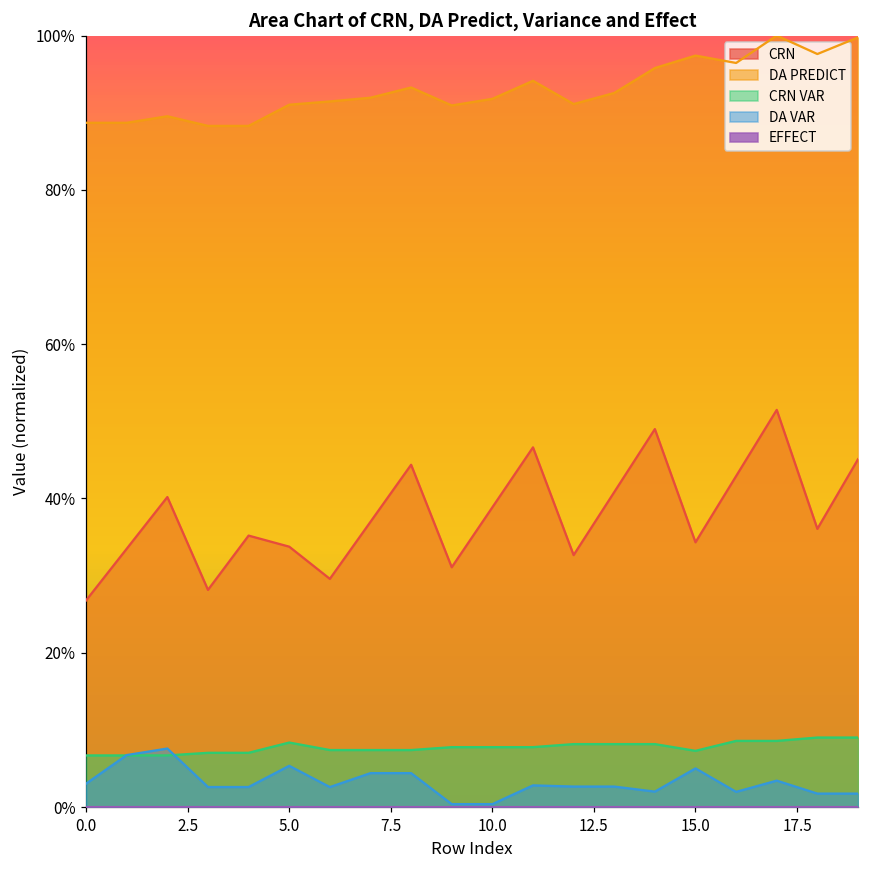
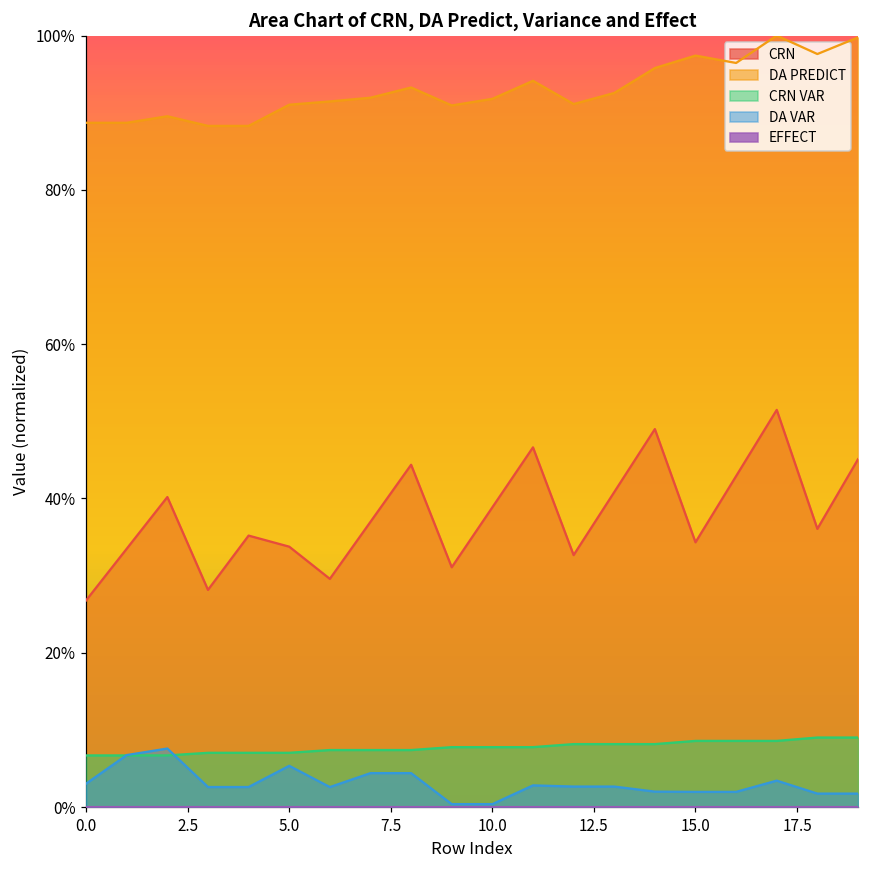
  {
    "CRN": {
      "0.0": "27%",
      "5.0": "34%",
      "10.0": "39%",
      "15.0": "34%"
    },
    "DA PREDICT": {
      "0.0": "89%",
      "5.0": "91%",
      "10.0": "92%",
      "15.0": "97%"
    },
    "CRN VAR": {
      "0.0": "7%",
-     "5.0": "8%",
+     "5.0": "7%",
      "10.0": "8%",
-     "15.0": "7%"
+     "15.0": "9%"
    },
    "DA VAR": {
      "0.0": "3%",
      "5.0": "5%",
      "10.0": "0%",
-     "15.0": "5%"
+     "15.0": "2%"
    },
    "EFFECT": {
      "0.0": "0%",
      "5.0": "0%",
      "10.0": "0%",
      "15.0": "0%"
    }
  }
